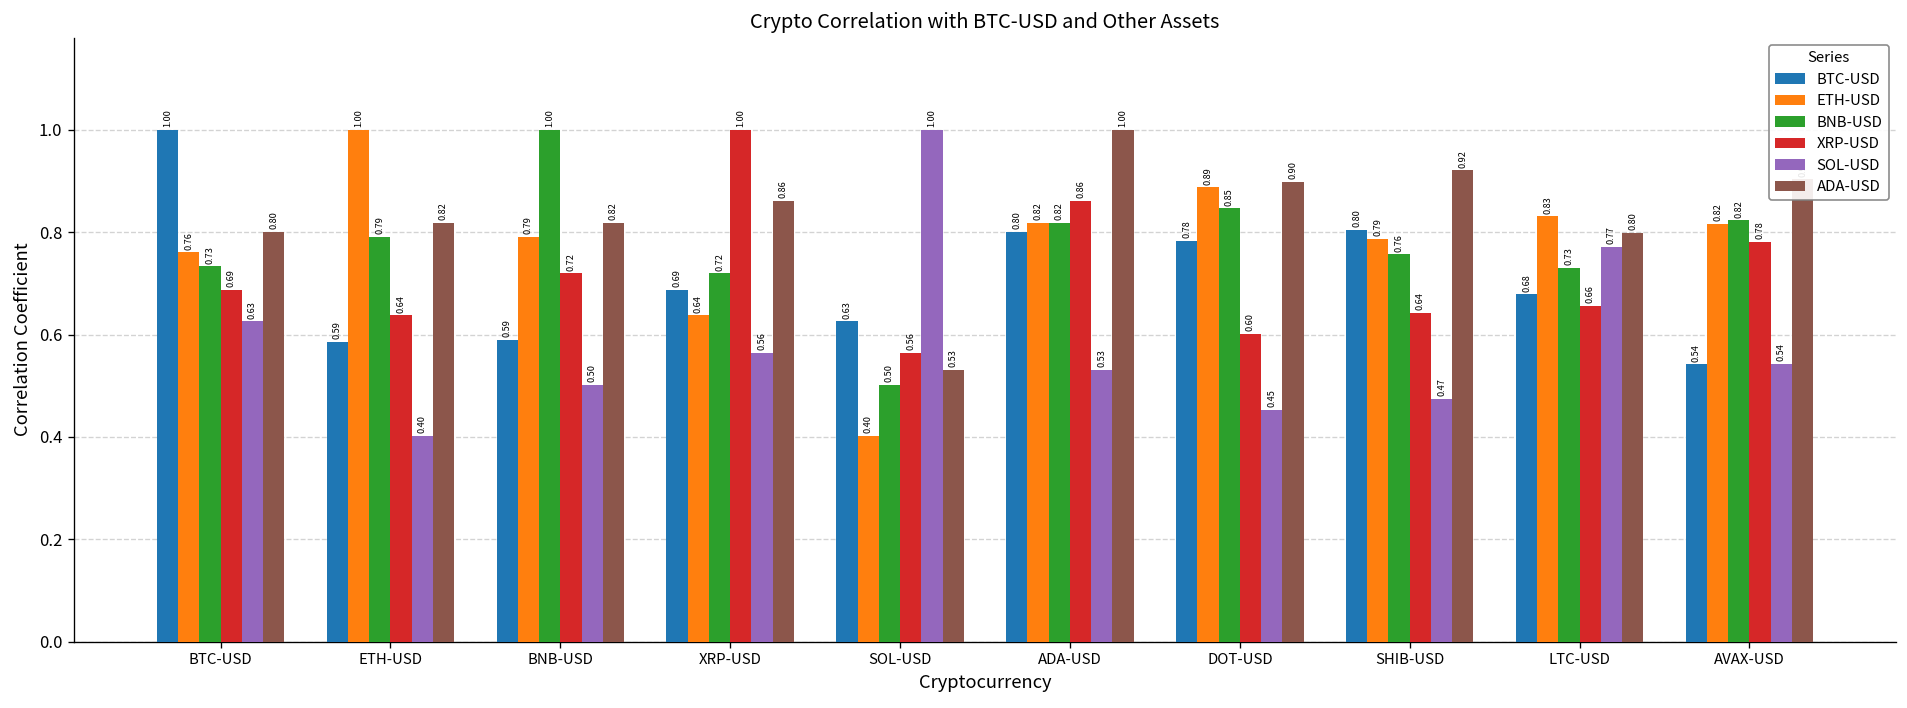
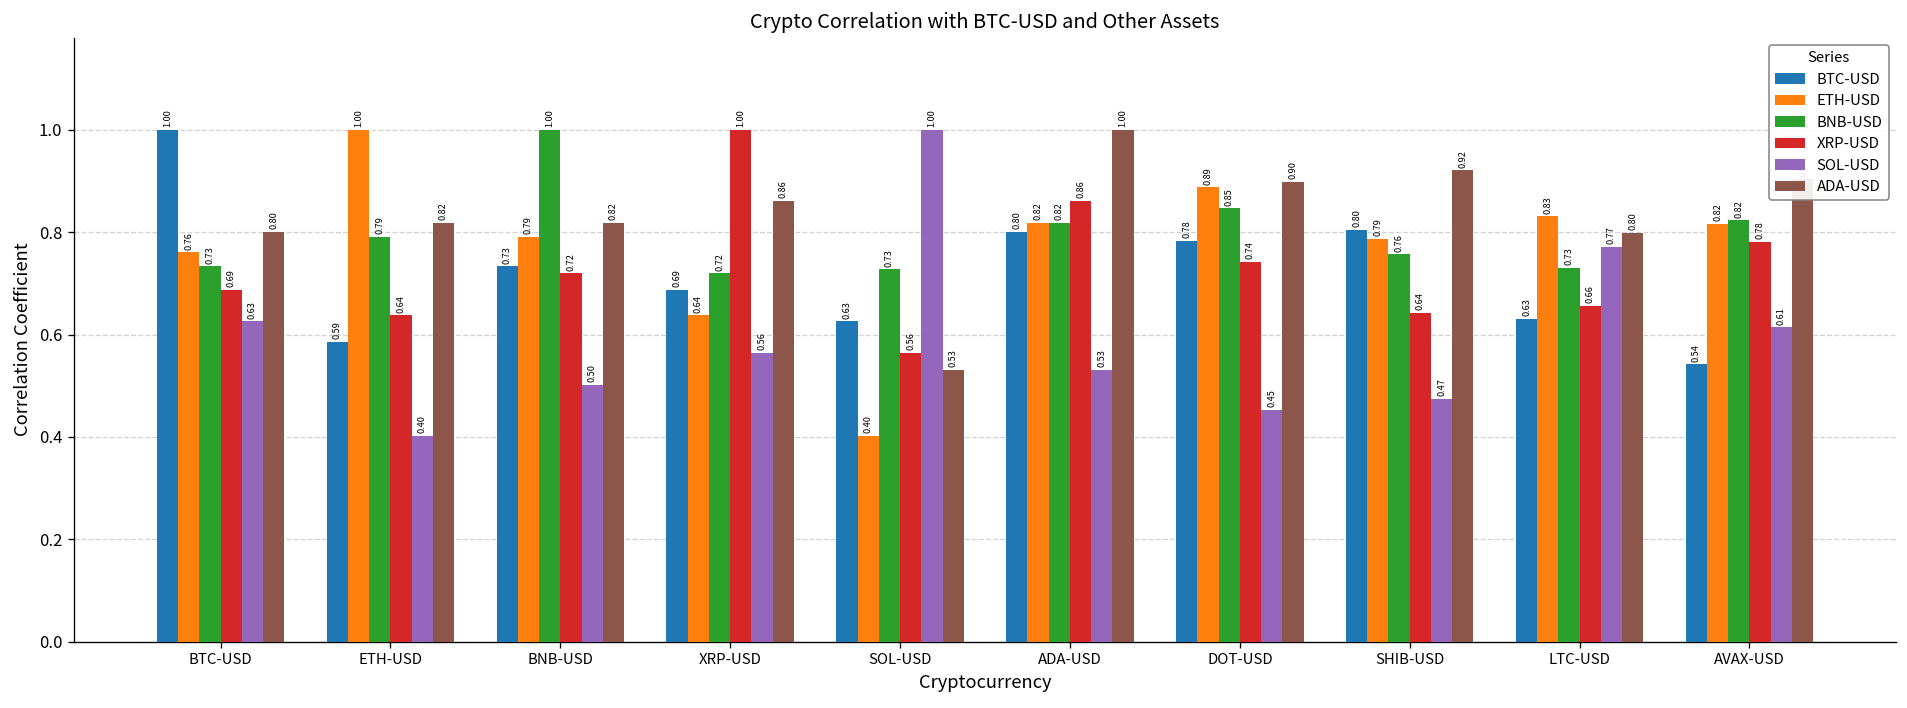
  {
    "BTC-USD": {
      "BTC-USD": 1.00,
      "ETH-USD": 0.59,
-     "BNB-USD": 0.59,
+     "BNB-USD": 0.73,
      "XRP-USD": 0.69,
      "SOL-USD": 0.63,
      "ADA-USD": 0.80,
      "DOT-USD": 0.78,
      "SHIB-USD": 0.80,
-     "LTC-USD": 0.68,
+     "LTC-USD": 0.63,
      "AVAX-USD": 0.54
    },
    "ETH-USD": {
      "BTC-USD": 0.76,
      "ETH-USD": 1.00,
      "BNB-USD": 0.79,
      "XRP-USD": 0.64,
      "SOL-USD": 0.40,
      "ADA-USD": 0.82,
      "DOT-USD": 0.89,
      "SHIB-USD": 0.79,
      "LTC-USD": 0.83,
      "AVAX-USD": 0.82
    },
    "BNB-USD": {
      "BTC-USD": 0.73,
      "ETH-USD": 0.79,
      "BNB-USD": 1.00,
      "XRP-USD": 0.72,
-     "SOL-USD": 0.50,
+     "SOL-USD": 0.73,
      "ADA-USD": 0.82,
      "DOT-USD": 0.85,
      "SHIB-USD": 0.76,
      "LTC-USD": 0.73,
      "AVAX-USD": 0.82
    },
    "XRP-USD": {
      "BTC-USD": 0.69,
      "ETH-USD": 0.64,
      "BNB-USD": 0.72,
      "XRP-USD": 1.00,
      "SOL-USD": 0.56,
      "ADA-USD": 0.86,
-     "DOT-USD": 0.60,
+     "DOT-USD": 0.74,
      "SHIB-USD": 0.64,
      "LTC-USD": 0.66,
      "AVAX-USD": 0.78
    },
    "SOL-USD": {
      "BTC-USD": 0.63,
      "ETH-USD": 0.40,
      "BNB-USD": 0.50,
      "XRP-USD": 0.56,
      "SOL-USD": 1.00,
      "ADA-USD": 0.53,
      "DOT-USD": 0.45,
      "SHIB-USD": 0.47,
      "LTC-USD": 0.77,
-     "AVAX-USD": 0.54
+     "AVAX-USD": 0.61
    },
    "ADA-USD": {
      "BTC-USD": 0.80,
      "ETH-USD": 0.82,
      "BNB-USD": 0.82,
      "XRP-USD": 0.86,
      "SOL-USD": 0.53,
      "ADA-USD": 1.00,
      "DOT-USD": 0.90,
      "SHIB-USD": 0.92,
      "LTC-USD": 0.80
    }
  }
